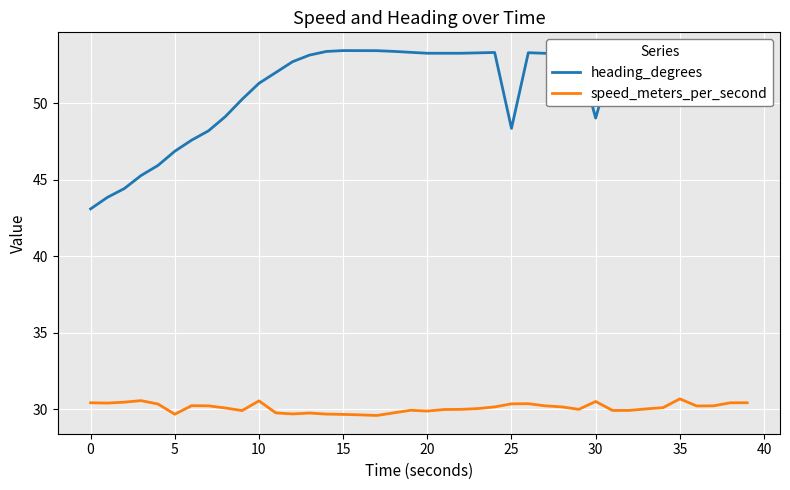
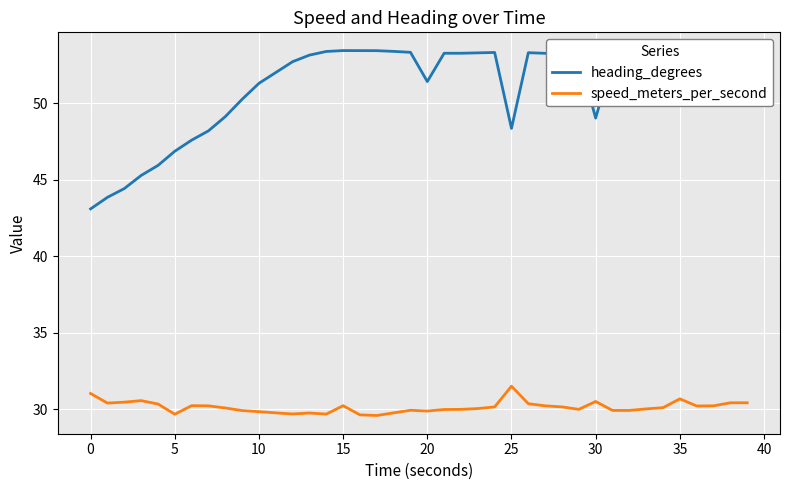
  {
    "heading_degrees": {
      "0": 43.1,
      "5": 46.9,
      "10": 51.3,
      "15": 53.4,
-     "20": 53.3,
+     "20": 51.4,
      "25": 48.4,
      "30": 49.0
    },
    "speed_meters_per_second": {
-     "0": 30.4,
+     "0": 31.0,
      "5": 29.7,
-     "10": 30.6,
-     "15": 29.7,
+     "10": 29.9,
+     "15": 30.2,
      "20": 29.9,
-     "25": 30.4,
+     "25": 31.5,
      "30": 30.5,
      "35": 30.7
    }
  }
